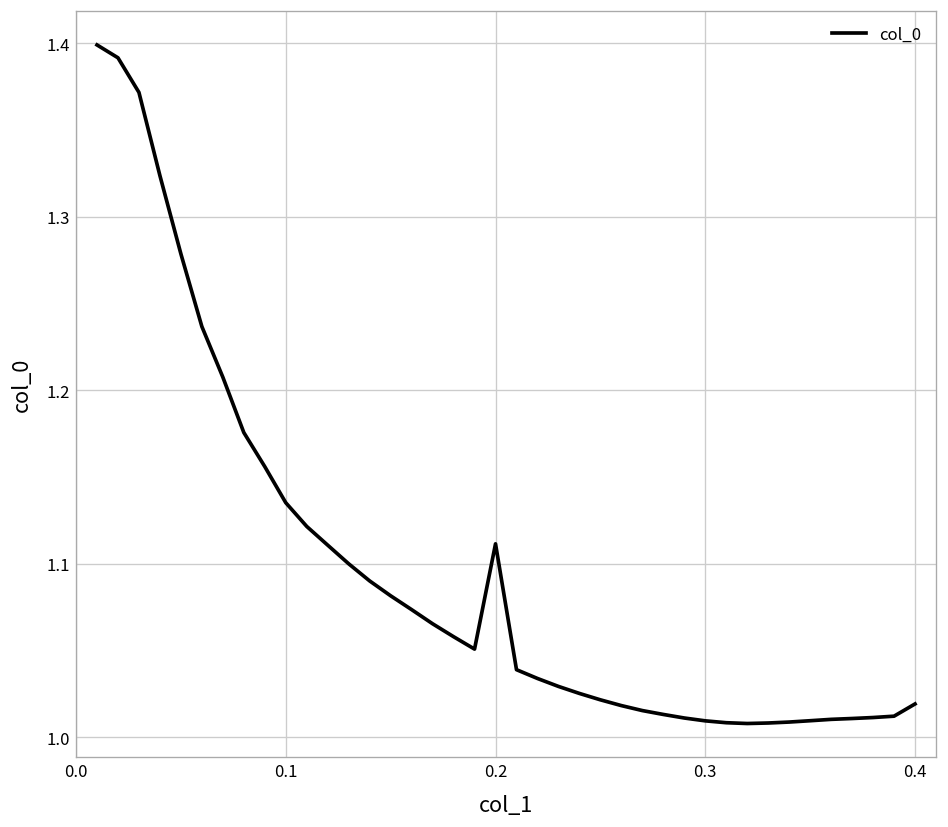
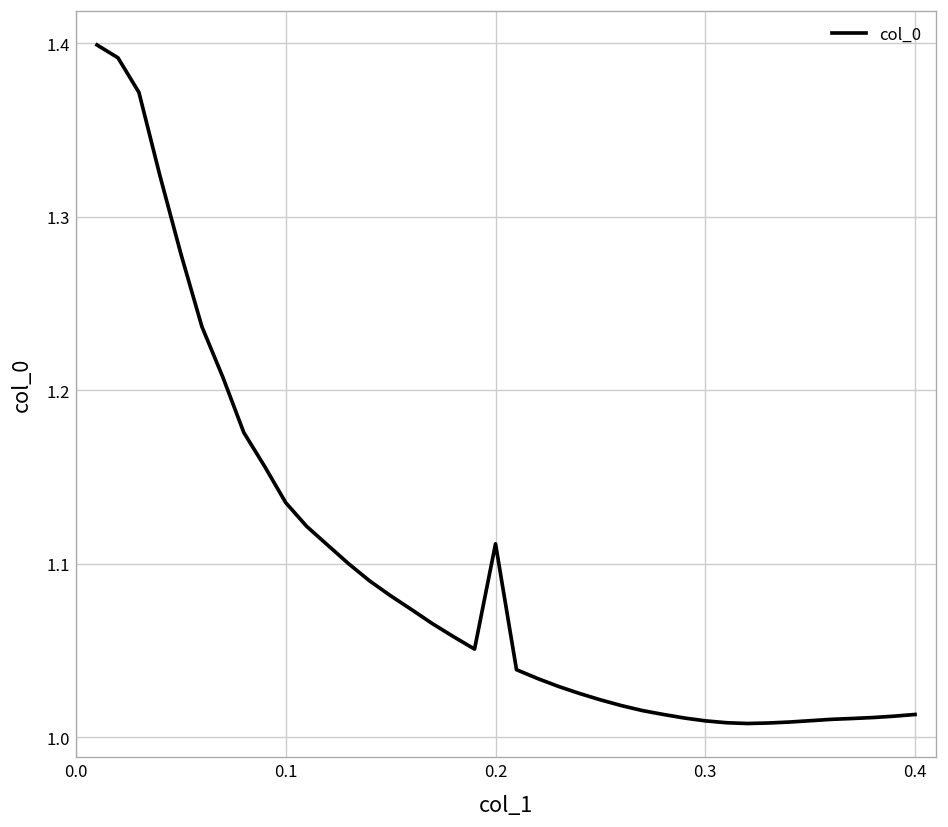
  {
    "0.1": 1.135,
    "0.2": 1.112,
    "0.3": 1.010,
-   "0.4": 1.019
+   "0.4": 1.013
  }
